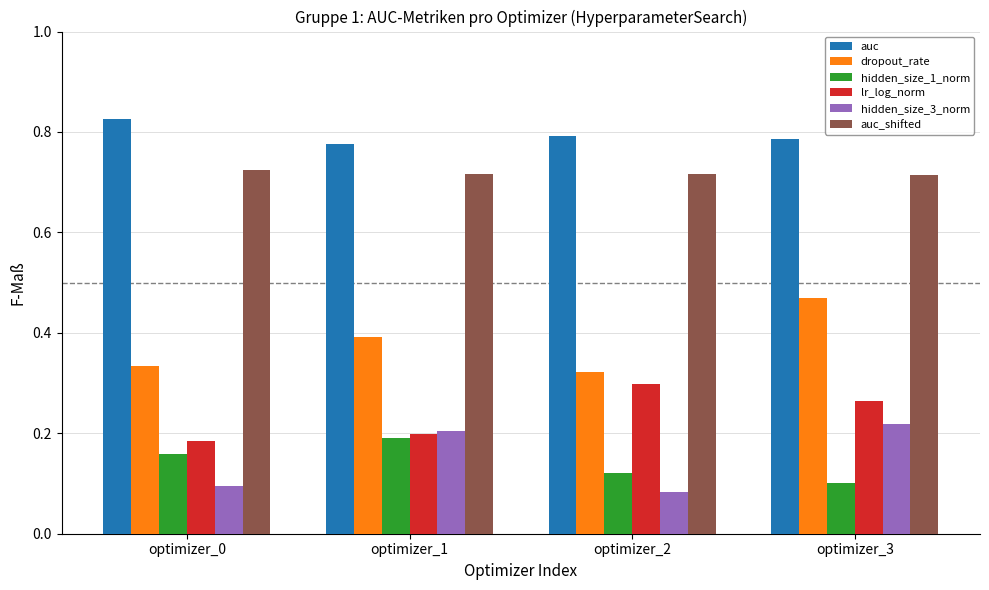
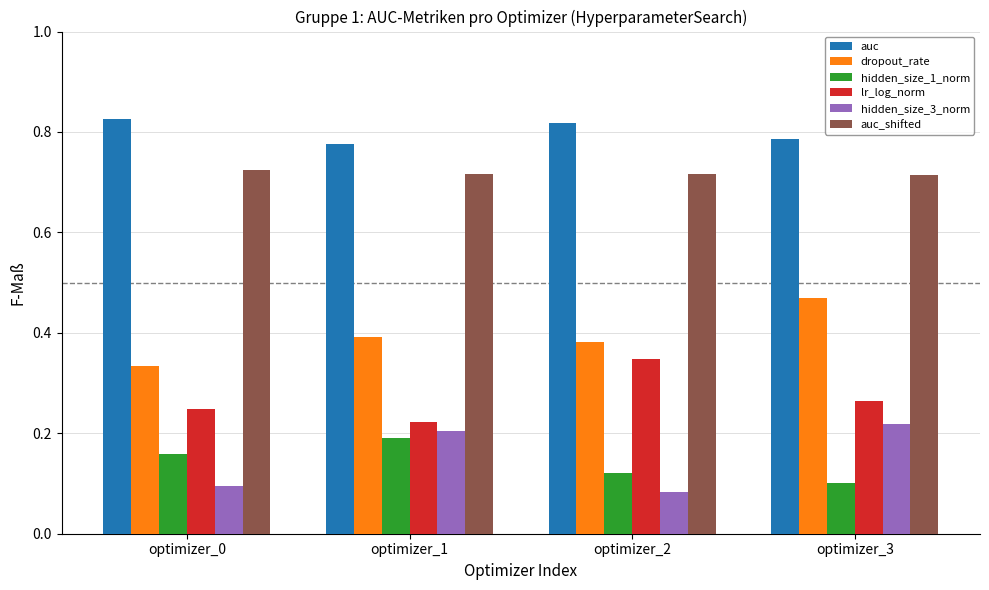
  {
    "auc": {
      "optimizer_0": 0.82,
      "optimizer_1": 0.78,
-     "optimizer_2": 0.79,
+     "optimizer_2": 0.82,
      "optimizer_3": 0.79
    },
    "dropout_rate": {
      "optimizer_0": 0.33,
      "optimizer_1": 0.39,
-     "optimizer_2": 0.32,
+     "optimizer_2": 0.38,
      "optimizer_3": 0.47
    },
    "hidden_size_1_norm": {
      "optimizer_0": 0.16,
      "optimizer_1": 0.19,
      "optimizer_2": 0.12,
      "optimizer_3": 0.10
    },
    "lr_log_norm": {
-     "optimizer_0": 0.19,
-     "optimizer_1": 0.20,
-     "optimizer_2": 0.30,
+     "optimizer_0": 0.25,
+     "optimizer_1": 0.22,
+     "optimizer_2": 0.35,
      "optimizer_3": 0.26
    },
    "hidden_size_3_norm": {
      "optimizer_0": 0.10,
      "optimizer_1": 0.20,
      "optimizer_2": 0.08,
      "optimizer_3": 0.22
    },
    "auc_shifted": {
      "optimizer_0": 0.72,
      "optimizer_1": 0.72,
      "optimizer_2": 0.72,
      "optimizer_3": 0.71
    }
  }
